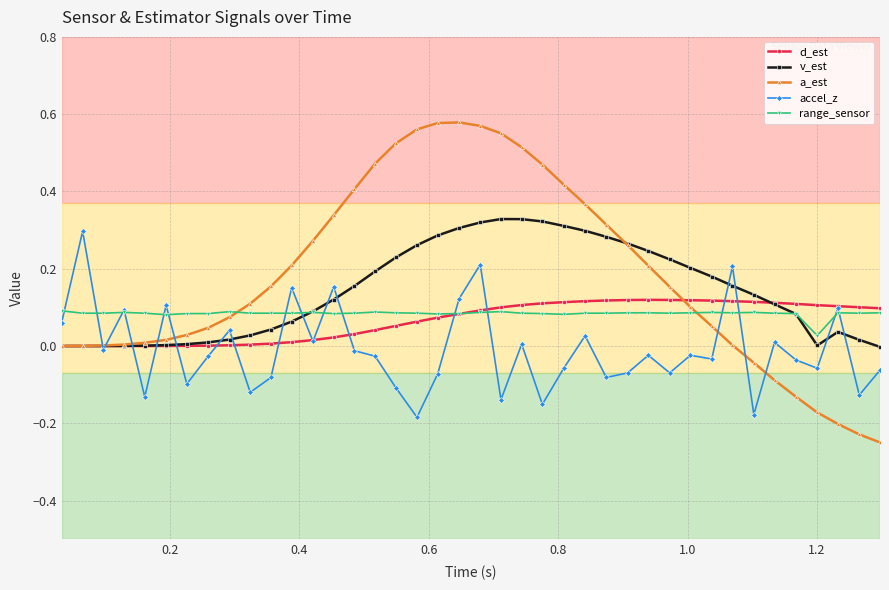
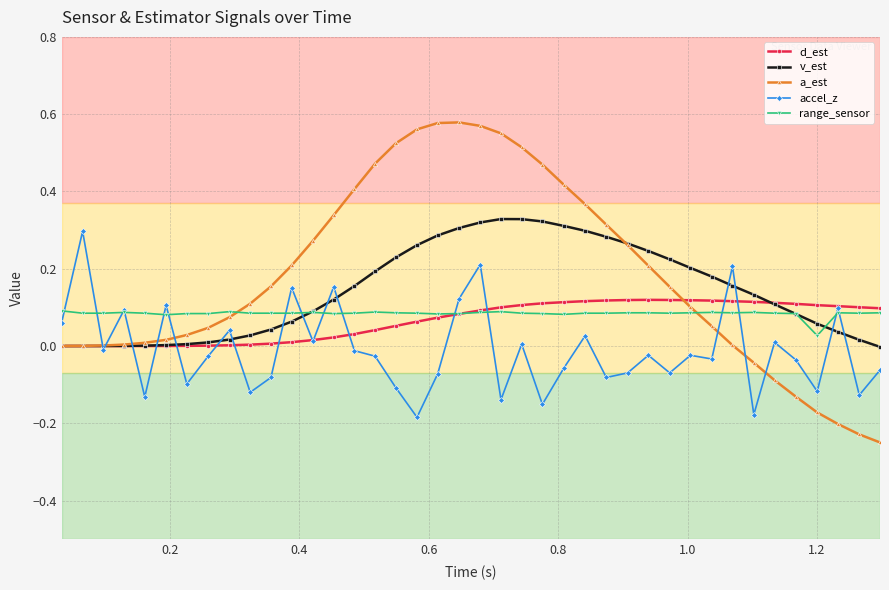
  {
    "d_est": {
      "1.2": 0.11
    },
    "v_est": {
-     "1.2": 0.00
+     "1.2": 0.06
    },
    "a_est": {
      "1.2": -0.17
    },
    "accel_z": {
-     "1.2": -0.06
+     "1.2": -0.12
    },
    "range_sensor": {
      "1.2": 0.03
    }
  }
